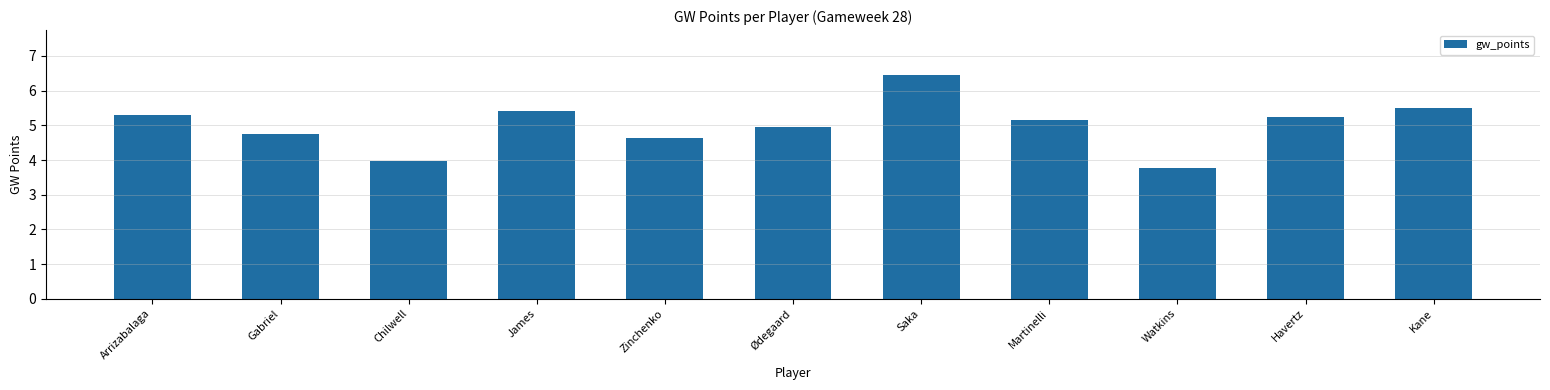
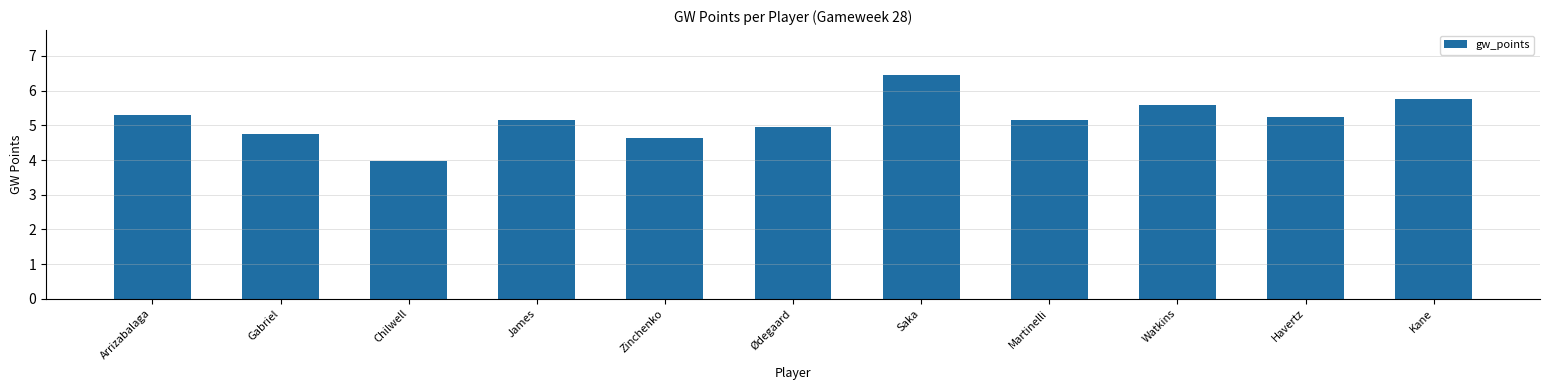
  {
    "Arrizabalaga": 5.3,
    "Gabriel": 4.8,
    "Chilwell": 4.0,
-   "James": 5.4,
+   "James": 5.2,
    "Zinchenko": 4.6,
    "Ødegaard": 5.0,
    "Saka": 6.5,
    "Martinelli": 5.2,
-   "Watkins": 3.8,
+   "Watkins": 5.6,
    "Havertz": 5.2,
-   "Kane": 5.5
+   "Kane": 5.8
  }
